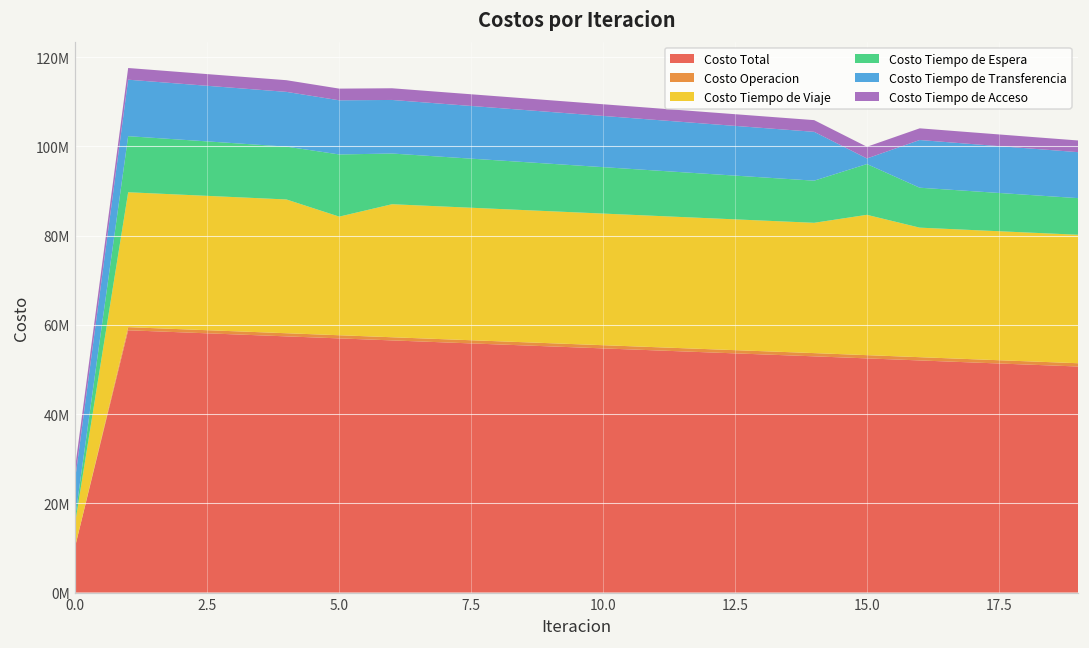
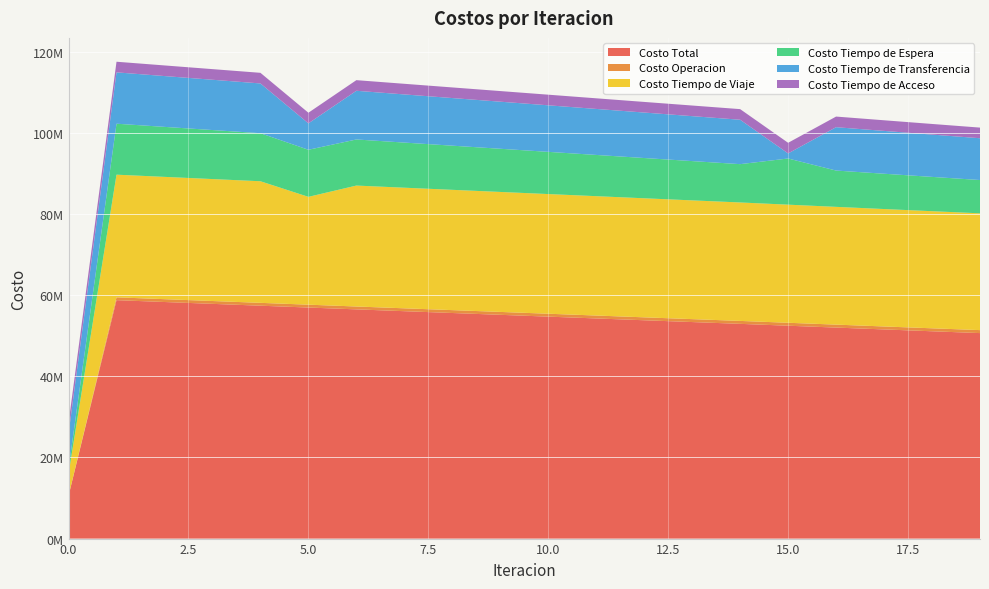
  {
    "Costo Tiempo de Viaje": {
      "0.0": 5000000,
      "5.0": 27000000,
      "10.0": 29000000,
-     "15.0": 31000000
+     "15.0": 29000000
    },
    "Costo Tiempo de Espera": {
      "0.0": 1000000,
-     "5.0": 14000000,
+     "5.0": 12000000,
      "10.0": 10000000,
      "15.0": 11000000
    },
    "Costo Tiempo de Transferencia": {
      "0.0": 9000000,
-     "5.0": 12000000,
+     "5.0": 7000000,
      "10.0": 11000000,
      "15.0": 1000000
    },
    "Costo Tiempo de Acceso": {
      "0.0": 3000000,
      "5.0": 3000000,
      "10.0": 3000000,
      "15.0": 3000000
    }
  }
